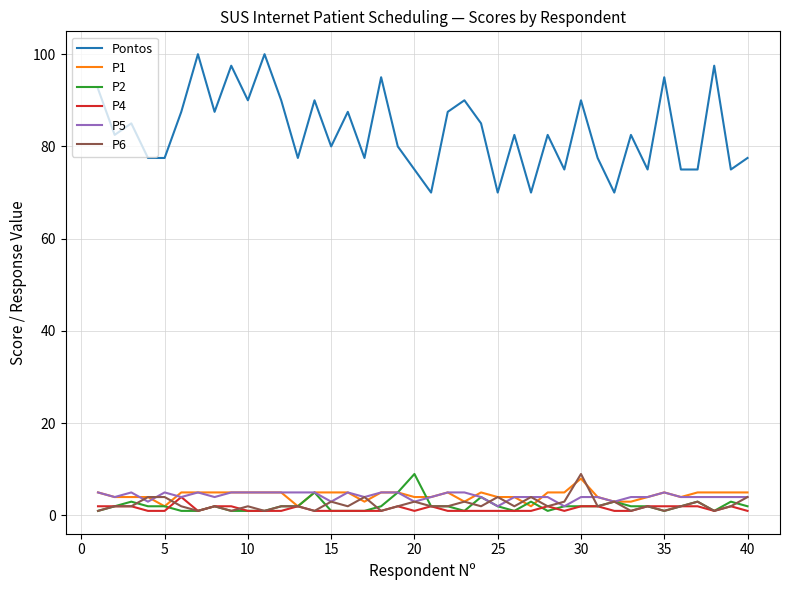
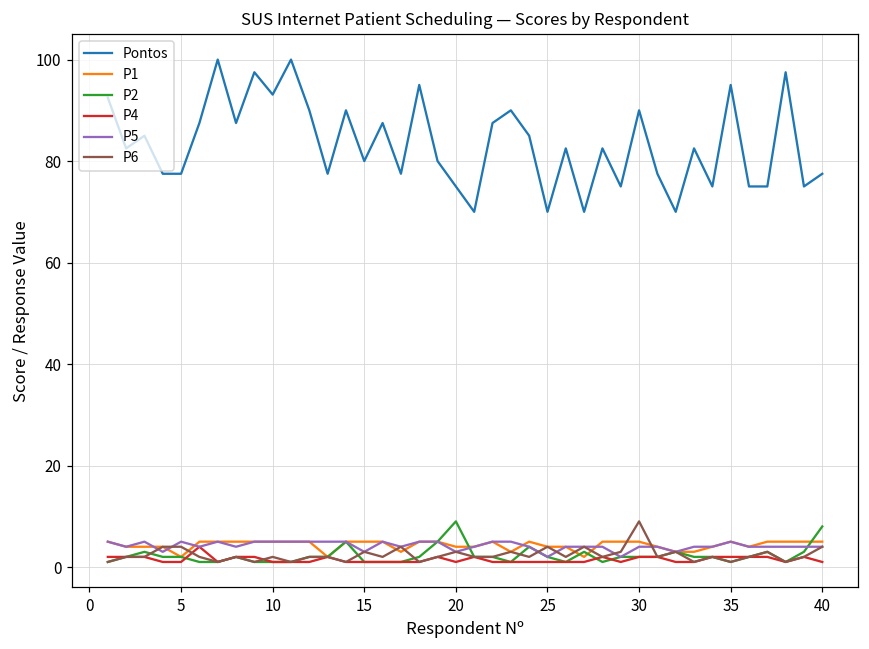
  {
    "Pontos": {
      "5": 78,
-     "10": 90,
+     "10": 93,
      "15": 80,
      "20": 75,
      "25": 70,
      "30": 90,
      "35": 95,
      "40": 78
    },
    "P1": {
      "15": 5,
      "20": 4,
-     "30": 8,
+     "30": 5,
      "40": 5
    },
    "P2": {
      "20": 9,
-     "40": 2
+     "40": 8
    },
    "P4": {
      "5": 1,
      "20": 1,
      "25": 1,
      "35": 2,
      "40": 1
    },
    "P5": {
      "5": 5,
      "30": 4
    },
    "P6": {
      "5": 4,
      "10": 2,
      "30": 9
    }
  }
